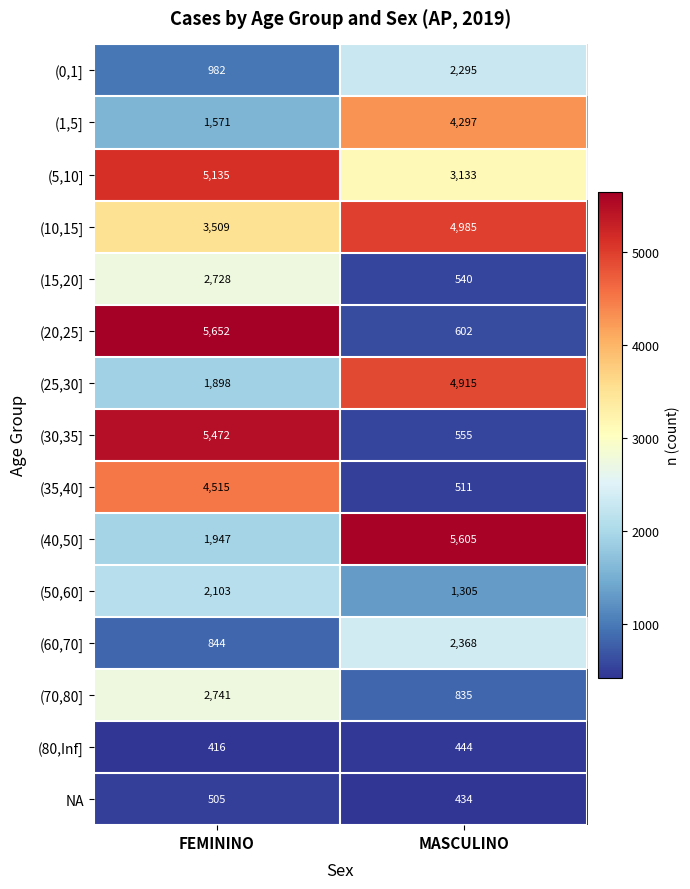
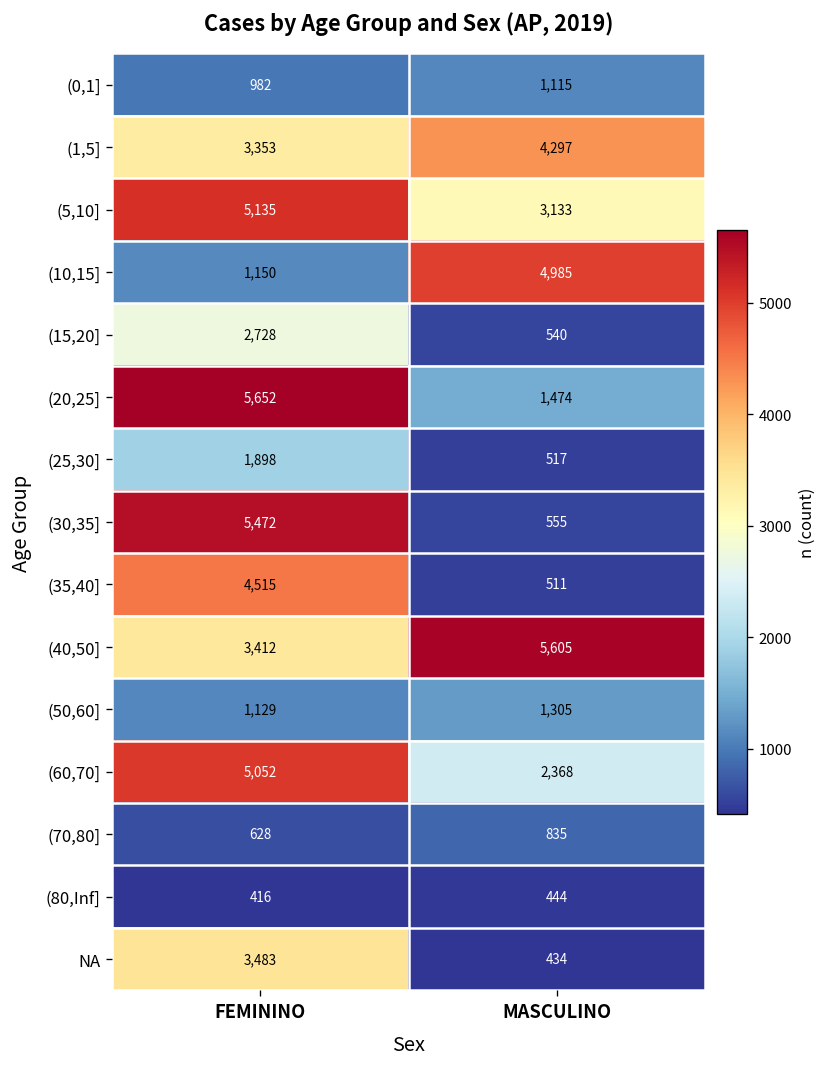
  {
    "(0,1]": {
      "FEMININO": "982",
-     "MASCULINO": "2,295"
+     "MASCULINO": "1,115"
    },
    "(1,5]": {
-     "FEMININO": "1,571",
+     "FEMININO": "3,353",
      "MASCULINO": "4,297"
    },
    "(5,10]": {
      "FEMININO": "5,135",
      "MASCULINO": "3,133"
    },
    "(10,15]": {
-     "FEMININO": "3,509",
+     "FEMININO": "1,150",
      "MASCULINO": "4,985"
    },
    "(15,20]": {
      "FEMININO": "2,728",
      "MASCULINO": "540"
    },
    "(20,25]": {
      "FEMININO": "5,652",
-     "MASCULINO": "602"
+     "MASCULINO": "1,474"
    },
    "(25,30]": {
      "FEMININO": "1,898",
-     "MASCULINO": "4,915"
+     "MASCULINO": "517"
    },
    "(30,35]": {
      "FEMININO": "5,472",
      "MASCULINO": "555"
    },
    "(35,40]": {
      "FEMININO": "4,515",
      "MASCULINO": "511"
    },
    "(40,50]": {
-     "FEMININO": "1,947",
+     "FEMININO": "3,412",
      "MASCULINO": "5,605"
    },
    "(50,60]": {
-     "FEMININO": "2,103",
+     "FEMININO": "1,129",
      "MASCULINO": "1,305"
    },
    "(60,70]": {
-     "FEMININO": "844",
+     "FEMININO": "5,052",
      "MASCULINO": "2,368"
    },
    "(70,80]": {
-     "FEMININO": "2,741",
+     "FEMININO": "628",
      "MASCULINO": "835"
    },
    "(80,Inf]": {
      "FEMININO": "416",
      "MASCULINO": "444"
    },
    "NA": {
-     "FEMININO": "505",
+     "FEMININO": "3,483",
      "MASCULINO": "434"
    }
  }
